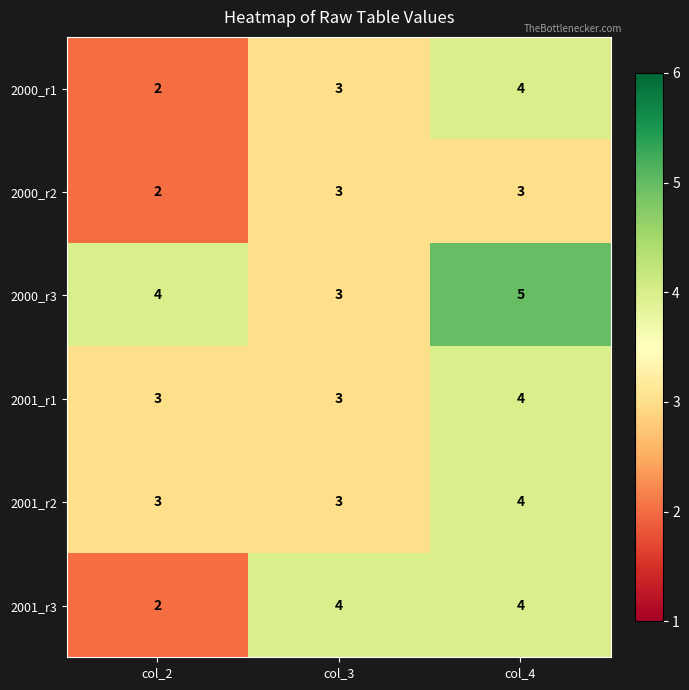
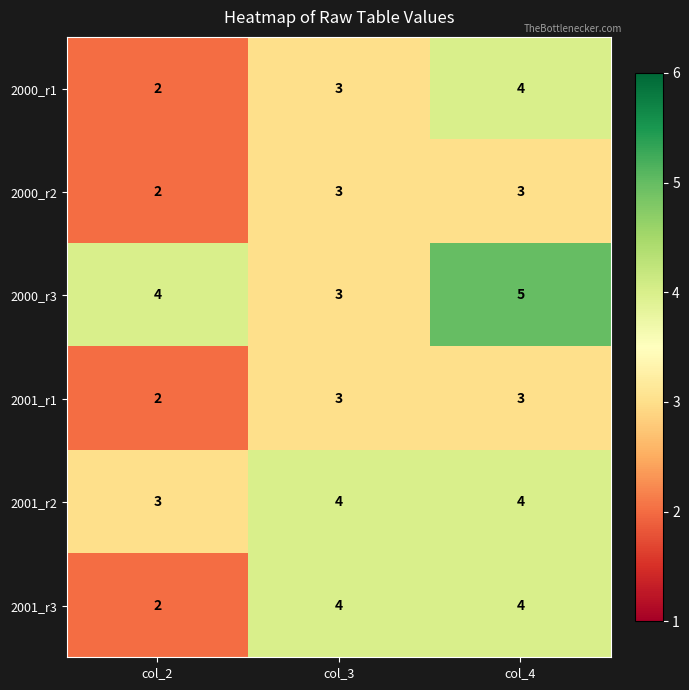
  {
    "2000_r1": {
      "col_2": 2,
      "col_3": 3,
      "col_4": 4
    },
    "2000_r2": {
      "col_2": 2,
      "col_3": 3,
      "col_4": 3
    },
    "2000_r3": {
      "col_2": 4,
      "col_3": 3,
      "col_4": 5
    },
    "2001_r1": {
-     "col_2": 3,
+     "col_2": 2,
      "col_3": 3,
-     "col_4": 4
+     "col_4": 3
    },
    "2001_r2": {
      "col_2": 3,
-     "col_3": 3,
+     "col_3": 4,
      "col_4": 4
    },
    "2001_r3": {
      "col_2": 2,
      "col_3": 4,
      "col_4": 4
    }
  }
